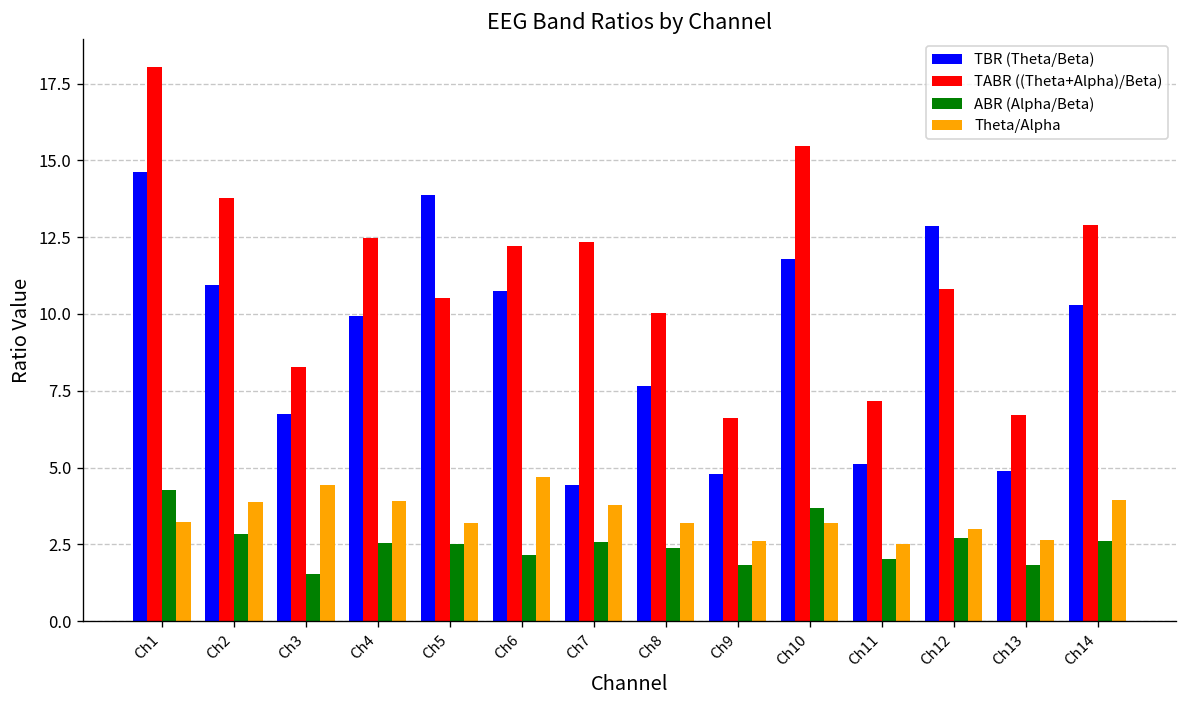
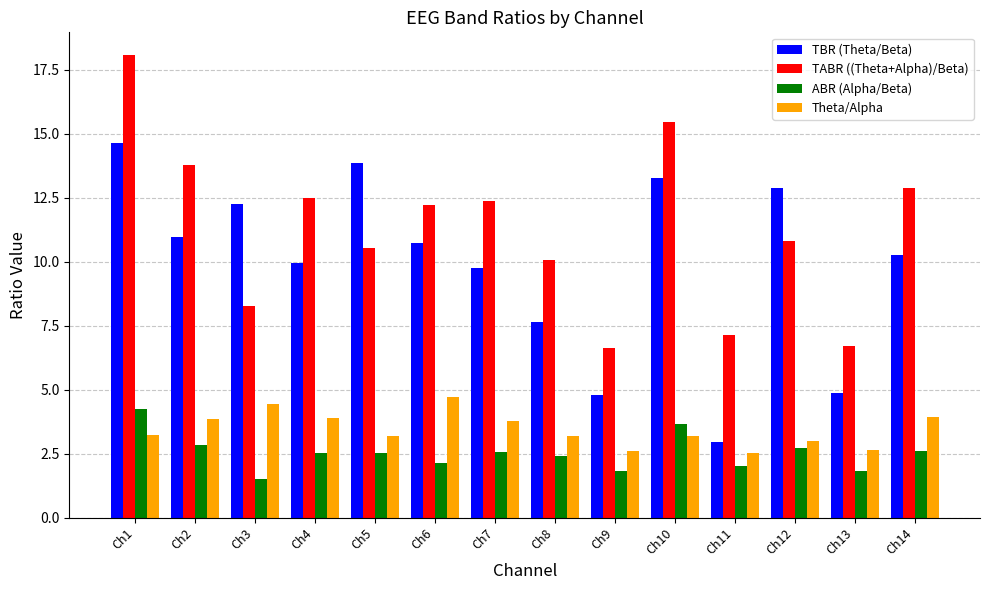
  {
    "TBR (Theta/Beta)": {
      "Ch1": 14.6,
      "Ch2": 10.9,
-     "Ch3": 6.8,
+     "Ch3": 12.3,
      "Ch4": 9.9,
      "Ch5": 13.9,
      "Ch6": 10.7,
-     "Ch7": 4.4,
+     "Ch7": 9.8,
      "Ch8": 7.7,
      "Ch9": 4.8,
-     "Ch10": 11.8,
-     "Ch11": 5.1,
+     "Ch10": 13.3,
+     "Ch11": 3.0,
      "Ch12": 12.9,
      "Ch13": 4.9,
      "Ch14": 10.3
    },
    "TABR ((Theta+Alpha)/Beta)": {
      "Ch1": 18.1,
      "Ch2": 13.8,
      "Ch3": 8.3,
      "Ch4": 12.5,
      "Ch5": 10.5,
      "Ch6": 12.2,
      "Ch7": 12.3,
      "Ch8": 10.0,
      "Ch9": 6.6,
      "Ch10": 15.5,
      "Ch11": 7.2,
      "Ch12": 10.8,
      "Ch13": 6.7,
      "Ch14": 12.9
    },
    "ABR (Alpha/Beta)": {
      "Ch1": 4.3,
      "Ch2": 2.8,
      "Ch3": 1.5,
      "Ch4": 2.5,
      "Ch5": 2.5,
      "Ch6": 2.1,
      "Ch7": 2.6,
      "Ch8": 2.4,
      "Ch9": 1.8,
      "Ch10": 3.7,
      "Ch11": 2.0,
      "Ch12": 2.7,
      "Ch13": 1.8,
      "Ch14": 2.6
    },
    "Theta/Alpha": {
      "Ch1": 3.2,
      "Ch2": 3.9,
      "Ch3": 4.4,
      "Ch4": 3.9,
      "Ch5": 3.2,
      "Ch6": 4.7,
      "Ch7": 3.8,
      "Ch8": 3.2,
      "Ch9": 2.6,
      "Ch10": 3.2,
      "Ch11": 2.5,
      "Ch12": 3.0,
      "Ch13": 2.7,
      "Ch14": 3.9
    }
  }
